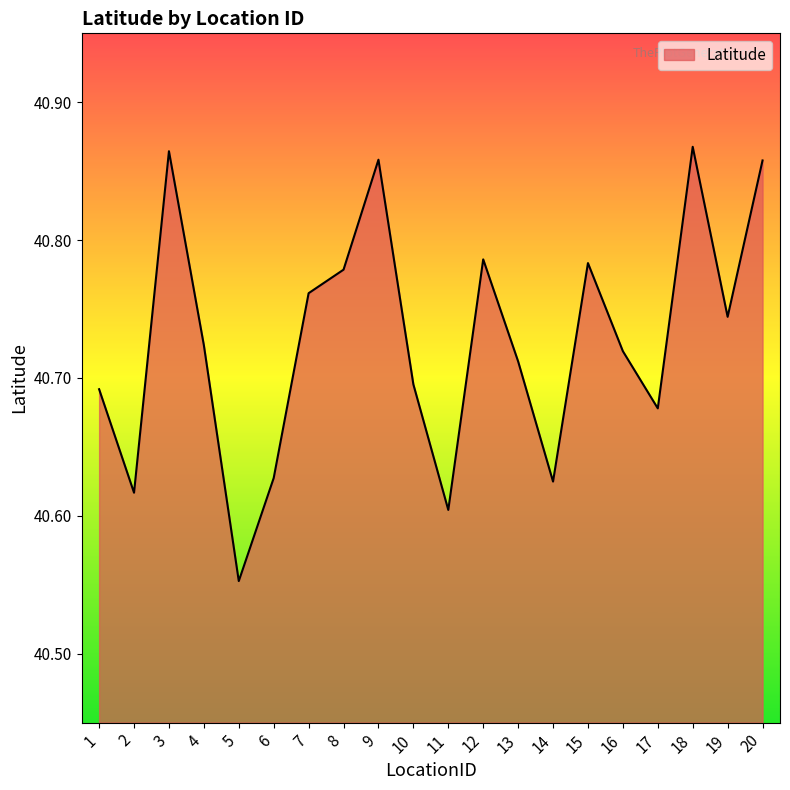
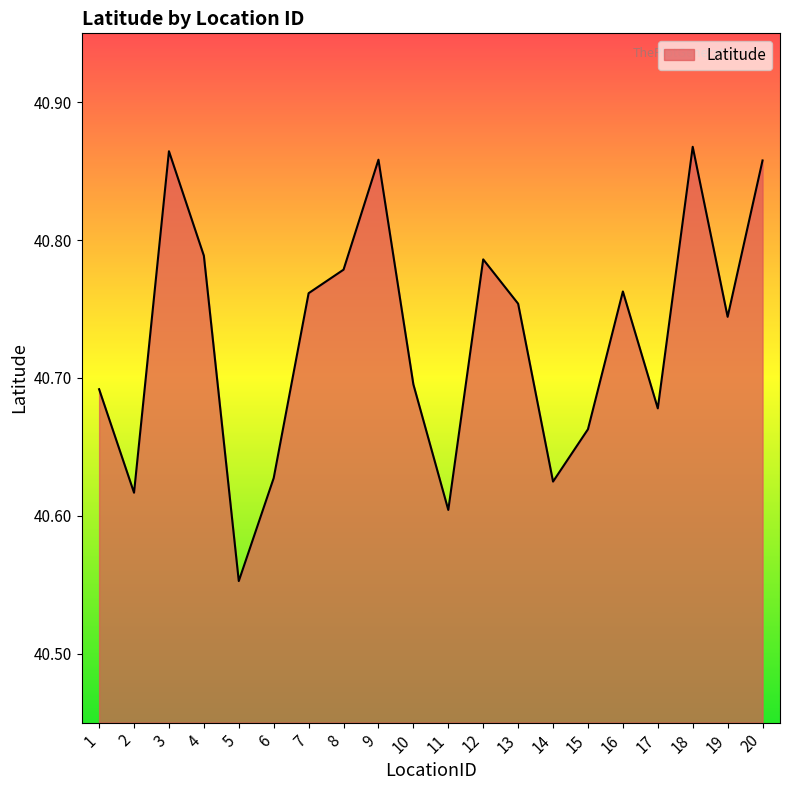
  {
    "1": 40.692,
    "2": 40.617,
    "3": 40.864,
-   "4": 40.724,
+   "4": 40.789,
    "5": 40.553,
    "6": 40.627,
    "7": 40.761,
    "8": 40.779,
    "9": 40.858,
    "10": 40.695,
    "11": 40.604,
    "12": 40.786,
-   "13": 40.712,
+   "13": 40.754,
    "14": 40.625,
-   "15": 40.783,
-   "16": 40.719,
+   "15": 40.663,
+   "16": 40.763,
    "17": 40.678,
    "18": 40.868,
    "19": 40.744,
    "20": 40.858
  }
